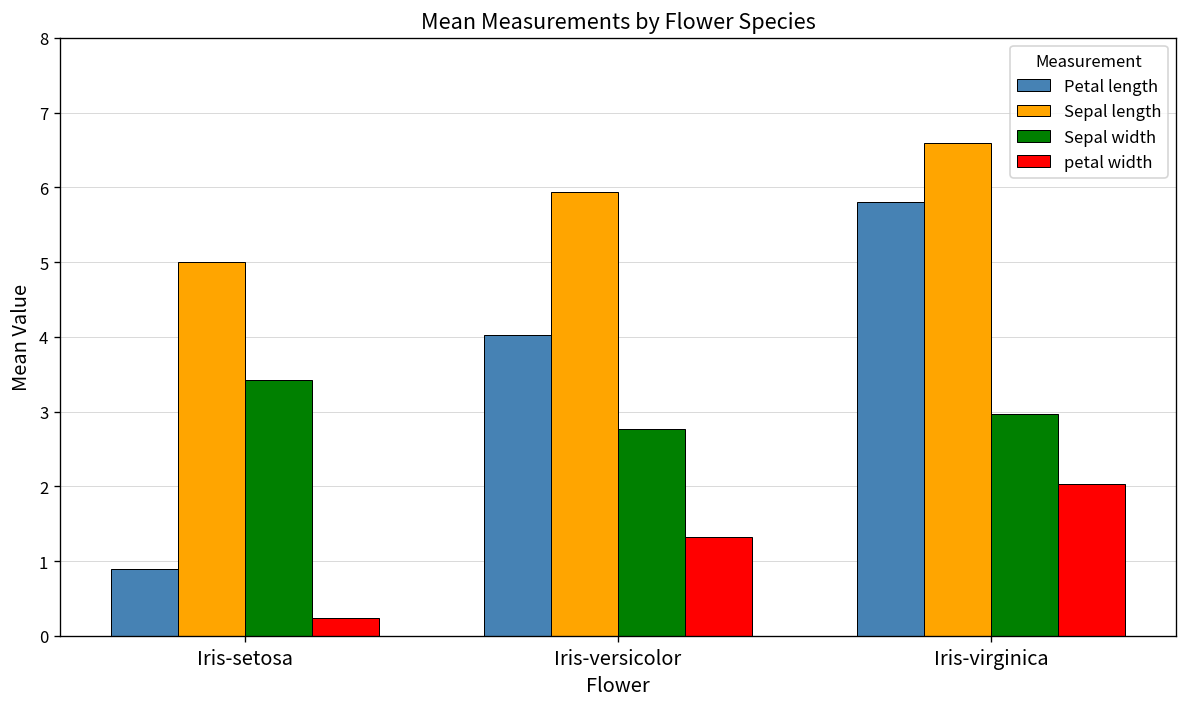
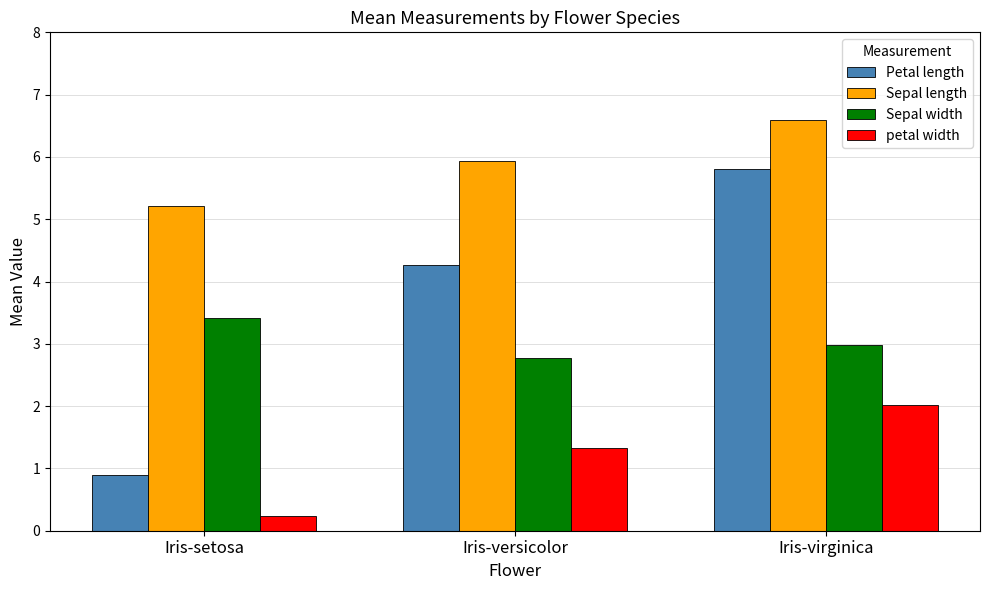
  {
    "Petal length": {
      "Iris-setosa": 0.9,
-     "Iris-versicolor": 4.0,
+     "Iris-versicolor": 4.3,
      "Iris-virginica": 5.8
    },
    "Sepal length": {
-     "Iris-setosa": 5.0,
+     "Iris-setosa": 5.2,
      "Iris-versicolor": 5.9,
      "Iris-virginica": 6.6
    },
    "Sepal width": {
      "Iris-setosa": 3.4,
      "Iris-versicolor": 2.8,
      "Iris-virginica": 3.0
    },
    "petal width": {
      "Iris-setosa": 0.2,
      "Iris-versicolor": 1.3,
      "Iris-virginica": 2.0
    }
  }
